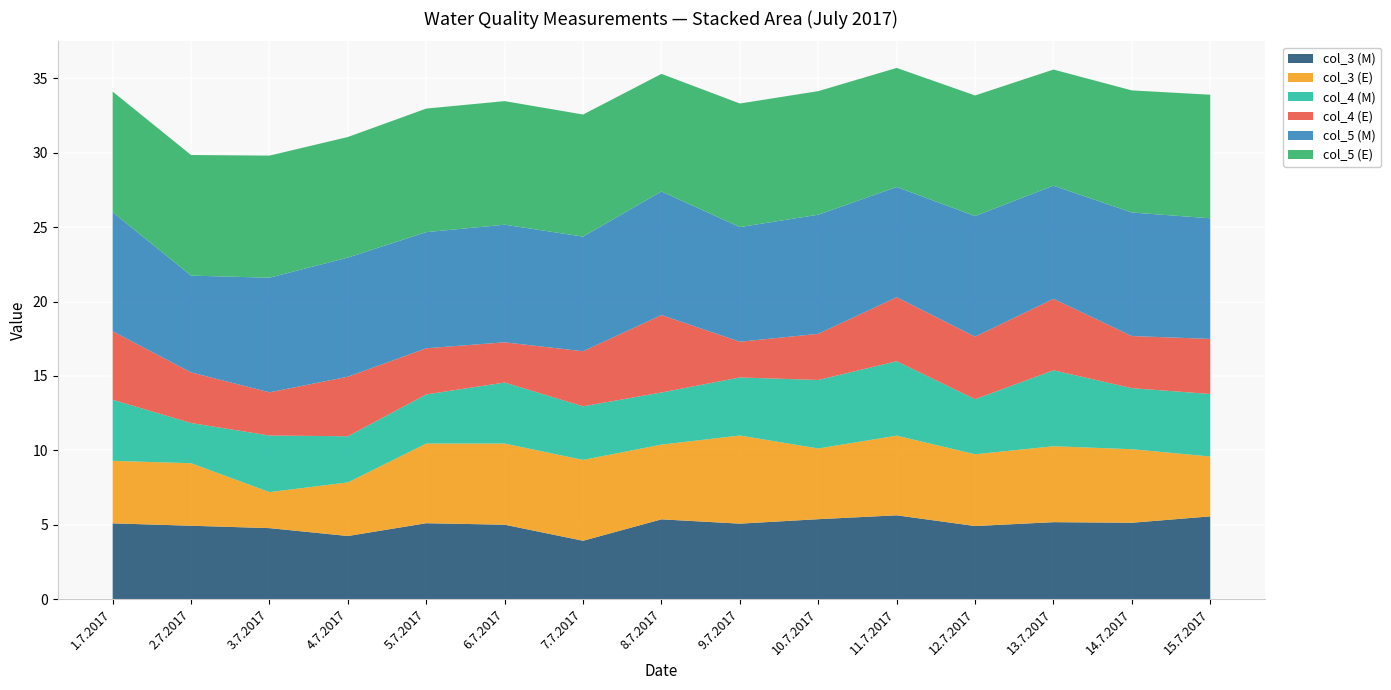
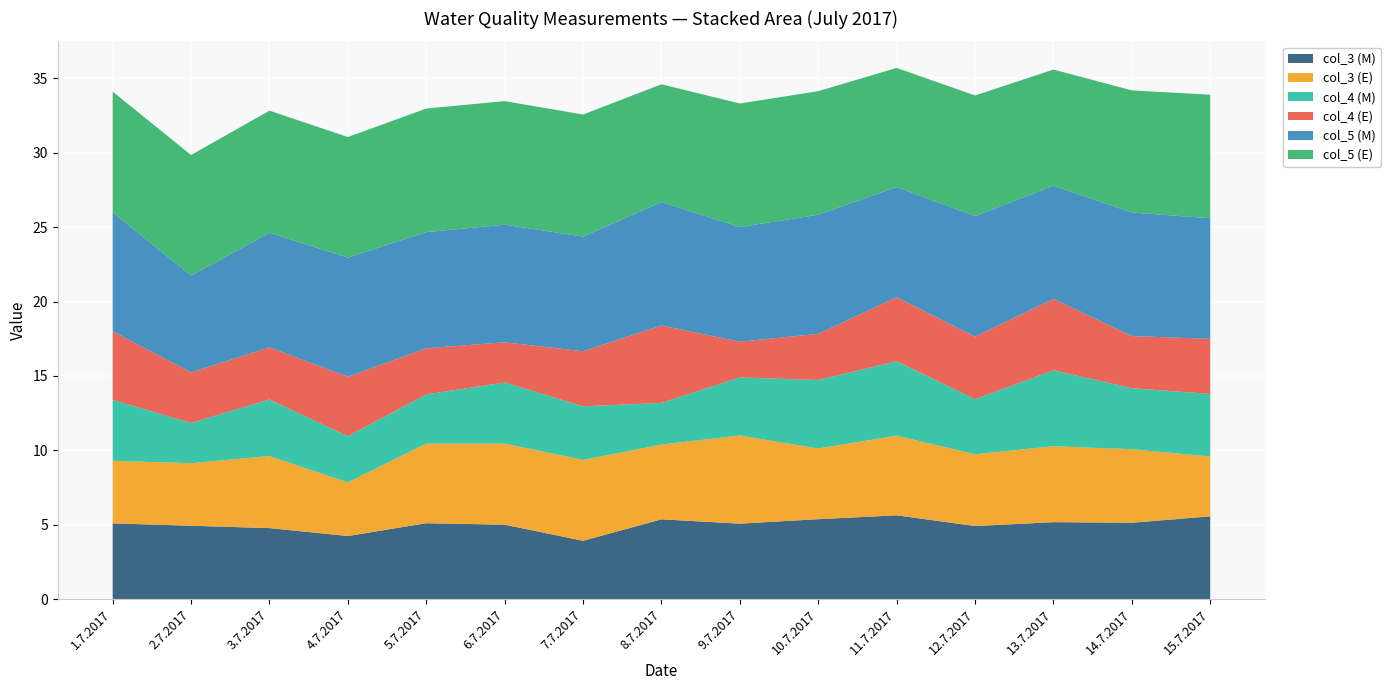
  {
    "col_3 (M)": {
      "1.7.2017": 5.1,
      "2.7.2017": 4.9,
      "3.7.2017": 4.8,
      "4.7.2017": 4.3,
      "5.7.2017": 5.1,
      "6.7.2017": 5.0,
      "7.7.2017": 3.9,
      "8.7.2017": 5.4,
      "9.7.2017": 5.1,
      "10.7.2017": 5.4,
      "11.7.2017": 5.6,
      "12.7.2017": 4.9,
      "13.7.2017": 5.2,
      "14.7.2017": 5.1,
      "15.7.2017": 5.6
    },
    "col_3 (E)": {
      "1.7.2017": 4.2,
      "2.7.2017": 4.2,
-     "3.7.2017": 2.4,
+     "3.7.2017": 4.8,
      "4.7.2017": 3.6,
      "5.7.2017": 5.4,
      "6.7.2017": 5.5,
      "7.7.2017": 5.4,
      "8.7.2017": 5.0,
      "9.7.2017": 5.9,
      "10.7.2017": 4.7,
      "11.7.2017": 5.3,
      "12.7.2017": 4.8,
      "13.7.2017": 5.1,
      "14.7.2017": 4.9,
      "15.7.2017": 4.0
    },
    "col_4 (M)": {
      "1.7.2017": 4.1,
      "2.7.2017": 2.7,
      "3.7.2017": 3.8,
      "4.7.2017": 3.1,
      "5.7.2017": 3.3,
      "6.7.2017": 4.1,
      "7.7.2017": 3.6,
-     "8.7.2017": 3.5,
+     "8.7.2017": 2.8,
      "9.7.2017": 3.9,
      "10.7.2017": 4.6,
      "11.7.2017": 5.0,
      "12.7.2017": 3.7,
      "13.7.2017": 5.1,
      "14.7.2017": 4.1,
      "15.7.2017": 4.2
    },
    "col_4 (E)": {
      "1.7.2017": 4.6,
      "2.7.2017": 3.4,
-     "3.7.2017": 2.9,
+     "3.7.2017": 3.5,
      "4.7.2017": 4.0,
      "5.7.2017": 3.1,
      "6.7.2017": 2.7,
      "7.7.2017": 3.7,
      "8.7.2017": 5.2,
      "9.7.2017": 2.4,
      "10.7.2017": 3.1,
      "11.7.2017": 4.3,
      "12.7.2017": 4.2,
      "13.7.2017": 4.8,
      "14.7.2017": 3.5,
      "15.7.2017": 3.7
    },
    "col_5 (M)": {
      "1.7.2017": 8.0,
      "2.7.2017": 6.5,
      "3.7.2017": 7.7,
      "4.7.2017": 8.0,
      "5.7.2017": 7.8,
      "6.7.2017": 7.9,
      "7.7.2017": 7.7,
      "8.7.2017": 8.3,
      "9.7.2017": 7.7,
      "10.7.2017": 8.0,
      "11.7.2017": 7.4,
      "12.7.2017": 8.1,
      "13.7.2017": 7.6,
      "14.7.2017": 8.3,
      "15.7.2017": 8.1
    },
    "col_5 (E)": {
      "1.7.2017": 8.1,
      "2.7.2017": 8.1,
      "3.7.2017": 8.2,
      "4.7.2017": 8.1,
      "5.7.2017": 8.3,
      "6.7.2017": 8.3,
      "7.7.2017": 8.2,
      "8.7.2017": 7.9,
      "9.7.2017": 8.3,
      "10.7.2017": 8.3,
      "11.7.2017": 8.0,
      "12.7.2017": 8.1,
      "13.7.2017": 7.8,
      "14.7.2017": 8.2,
      "15.7.2017": 8.3
    }
  }
